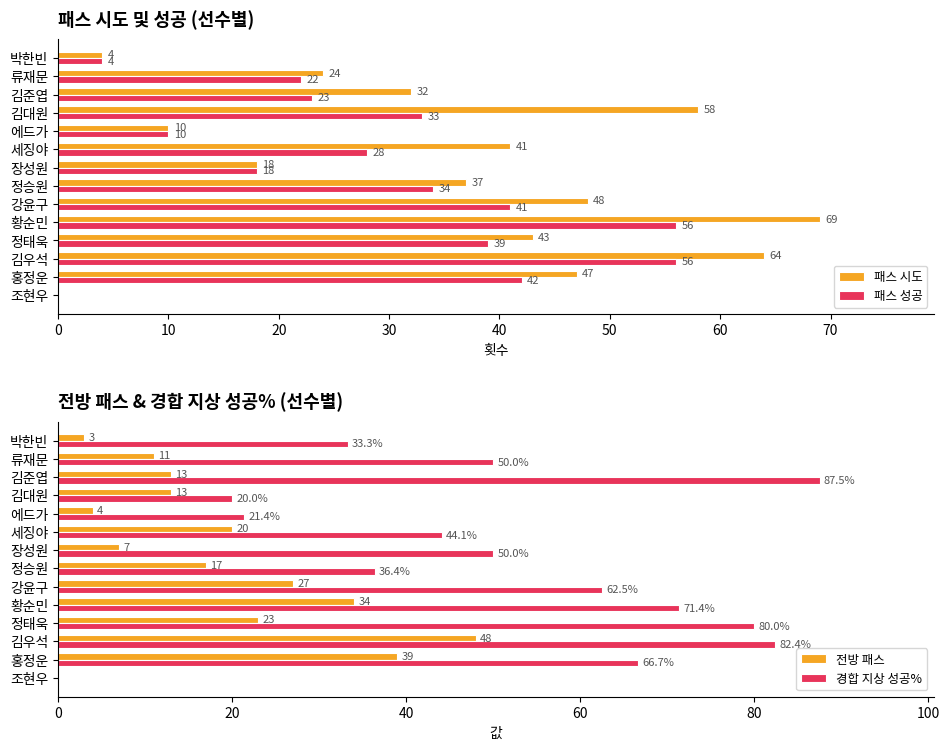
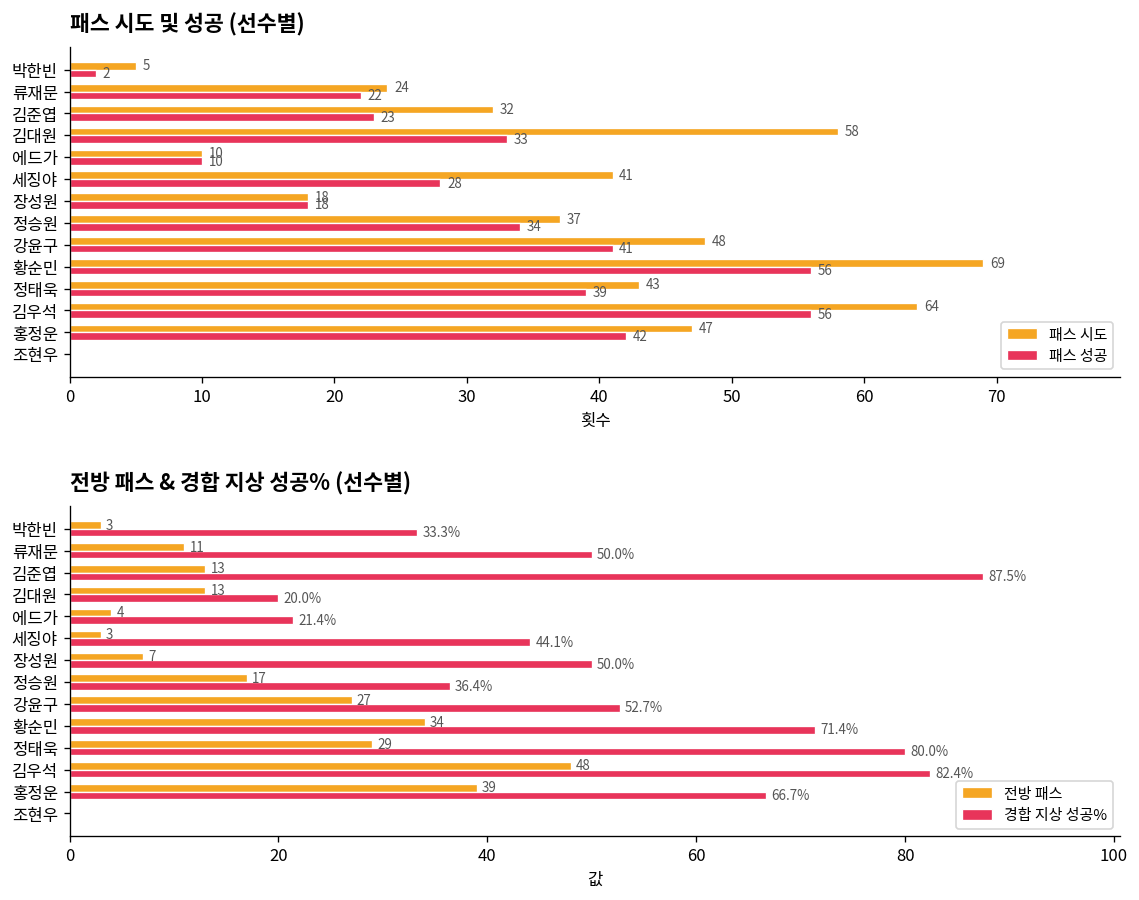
  {
    "패스 시도 및 성공 (선수별)": {
      "패스 시도": {
-       "박한빈": "4",
+       "박한빈": "5",
        "류재문": "24",
        "김준엽": "32",
        "김대원": "58",
        "세징야": "41",
        "정승원": "37",
        "강윤구": "48",
        "황순민": "69",
        "정태욱": "43",
        "김우석": "64",
        "홍정운": "47"
      },
      "패스 성공": {
-       "박한빈": "4",
+       "박한빈": "2",
        "류재문": "22",
        "김준엽": "23",
        "김대원": "33",
        "세징야": "28",
        "정승원": "34",
        "강윤구": "41",
        "황순민": "56",
        "정태욱": "39",
        "김우석": "56",
        "홍정운": "42"
      }
    },
    "전방 패스 & 경합 지상 성공% (선수별)": {
      "전방 패스": {
        "박한빈": "3",
        "류재문": "11",
        "김준엽": "13",
        "김대원": "13",
        "에드가": "4",
-       "세징야": "20",
+       "세징야": "3",
        "장성원": "7",
        "정승원": "17",
        "강윤구": "27",
        "황순민": "34",
-       "정태욱": "23",
+       "정태욱": "29",
        "김우석": "48",
        "홍정운": "39"
      },
      "경합 지상 성공%": {
        "박한빈": "33.3%",
        "류재문": "50.0%",
        "김준엽": "87.5%",
        "김대원": "20.0%",
        "에드가": "21.4%",
        "세징야": "44.1%",
        "장성원": "50.0%",
        "정승원": "36.4%",
-       "강윤구": "62.5%",
+       "강윤구": "52.7%",
        "황순민": "71.4%",
        "정태욱": "80.0%",
        "홍정운": "66.7%"
      }
    }
  }
